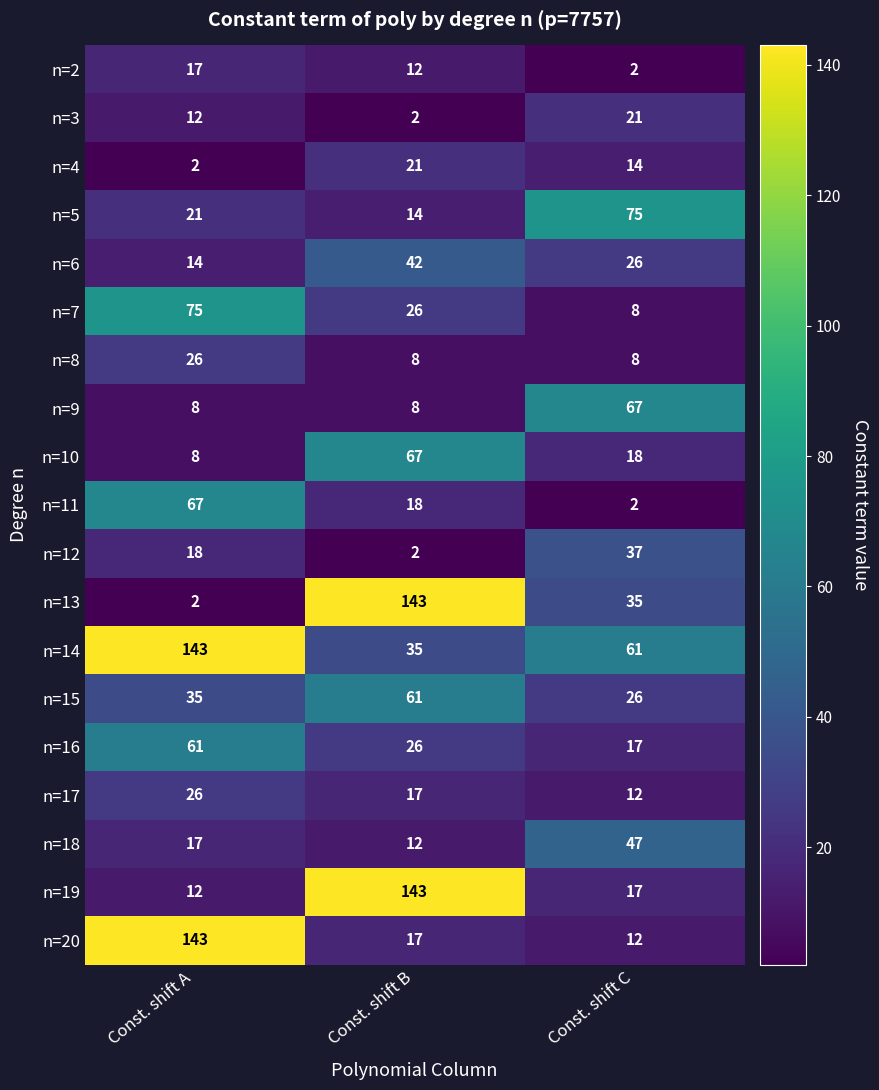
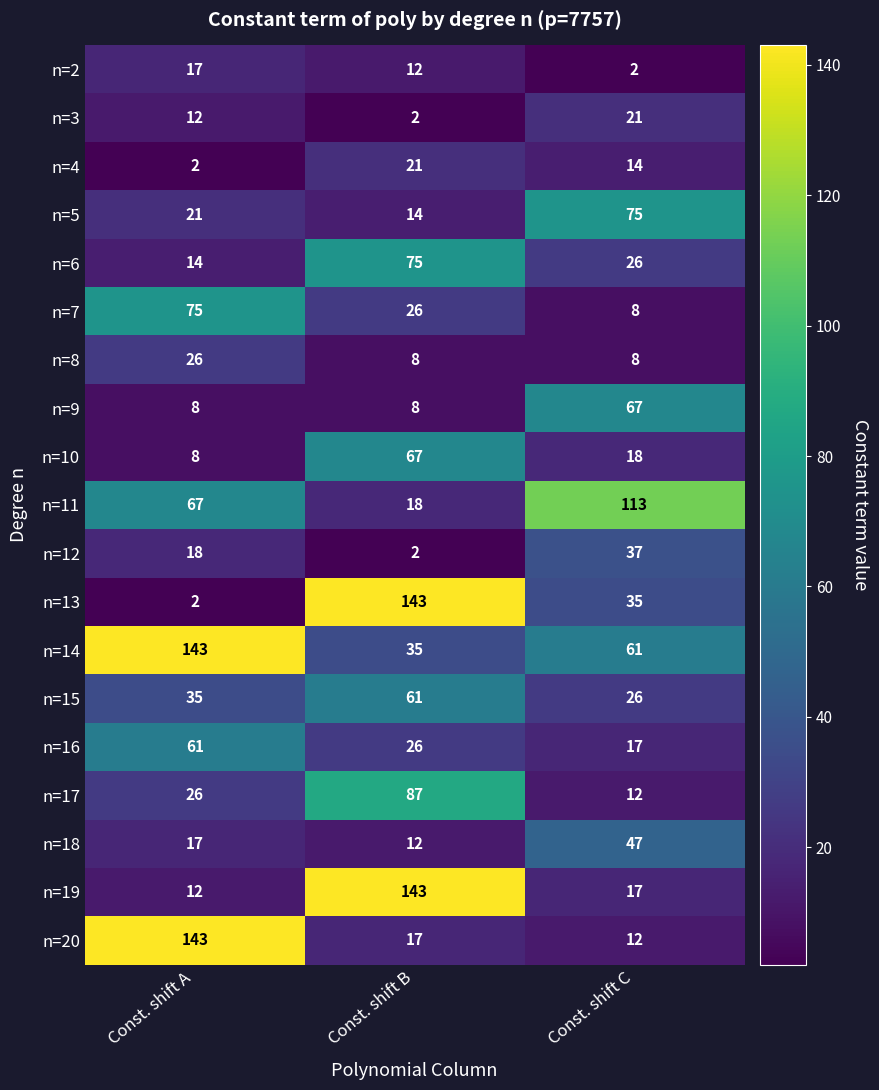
  {
    "n=2": {
      "Const. shift A": 17,
      "Const. shift B": 12,
      "Const. shift C": 2
    },
    "n=3": {
      "Const. shift A": 12,
      "Const. shift B": 2,
      "Const. shift C": 21
    },
    "n=4": {
      "Const. shift A": 2,
      "Const. shift B": 21,
      "Const. shift C": 14
    },
    "n=5": {
      "Const. shift A": 21,
      "Const. shift B": 14,
      "Const. shift C": 75
    },
    "n=6": {
      "Const. shift A": 14,
-     "Const. shift B": 42,
+     "Const. shift B": 75,
      "Const. shift C": 26
    },
    "n=7": {
      "Const. shift A": 75,
      "Const. shift B": 26,
      "Const. shift C": 8
    },
    "n=8": {
      "Const. shift A": 26,
      "Const. shift B": 8,
      "Const. shift C": 8
    },
    "n=9": {
      "Const. shift A": 8,
      "Const. shift B": 8,
      "Const. shift C": 67
    },
    "n=10": {
      "Const. shift A": 8,
      "Const. shift B": 67,
      "Const. shift C": 18
    },
    "n=11": {
      "Const. shift A": 67,
      "Const. shift B": 18,
-     "Const. shift C": 2
+     "Const. shift C": 113
    },
    "n=12": {
      "Const. shift A": 18,
      "Const. shift B": 2,
      "Const. shift C": 37
    },
    "n=13": {
      "Const. shift A": 2,
      "Const. shift B": 143,
      "Const. shift C": 35
    },
    "n=14": {
      "Const. shift A": 143,
      "Const. shift B": 35,
      "Const. shift C": 61
    },
    "n=15": {
      "Const. shift A": 35,
      "Const. shift B": 61,
      "Const. shift C": 26
    },
    "n=16": {
      "Const. shift A": 61,
      "Const. shift B": 26,
      "Const. shift C": 17
    },
    "n=17": {
      "Const. shift A": 26,
-     "Const. shift B": 17,
+     "Const. shift B": 87,
      "Const. shift C": 12
    },
    "n=18": {
      "Const. shift A": 17,
      "Const. shift B": 12,
      "Const. shift C": 47
    },
    "n=19": {
      "Const. shift A": 12,
      "Const. shift B": 143,
      "Const. shift C": 17
    },
    "n=20": {
      "Const. shift A": 143,
      "Const. shift B": 17,
      "Const. shift C": 12
    }
  }
